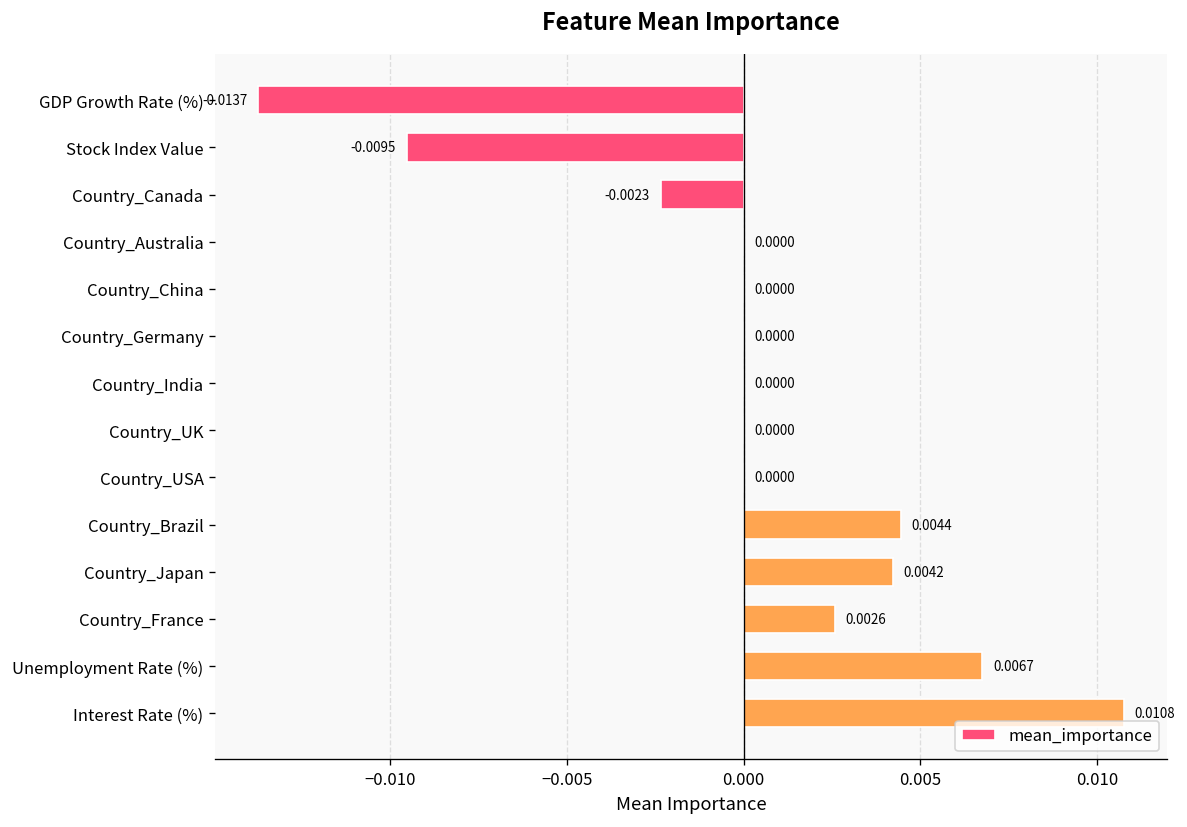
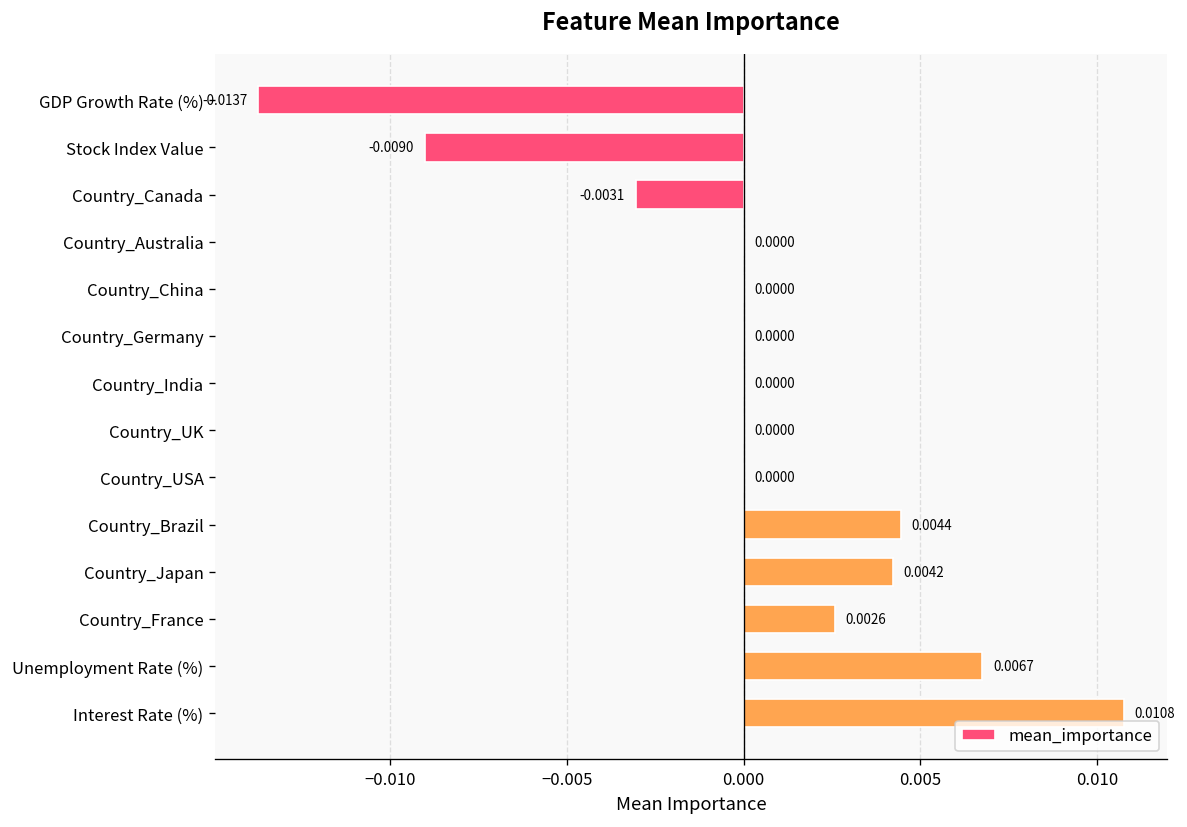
  {
    "GDP Growth Rate (%)": -0.0137,
-   "Stock Index Value": -0.0095,
-   "Country_Canada": -0.0023,
+   "Stock Index Value": -0.0090,
+   "Country_Canada": -0.0031,
    "Country_Australia": 0.0000,
    "Country_China": 0.0000,
    "Country_Germany": 0.0000,
    "Country_India": 0.0000,
    "Country_UK": 0.0000,
    "Country_USA": 0.0000,
    "Country_Brazil": 0.0044,
    "Country_Japan": 0.0042,
    "Country_France": 0.0026,
    "Unemployment Rate (%)": 0.0067,
    "Interest Rate (%)": 0.0108
  }
